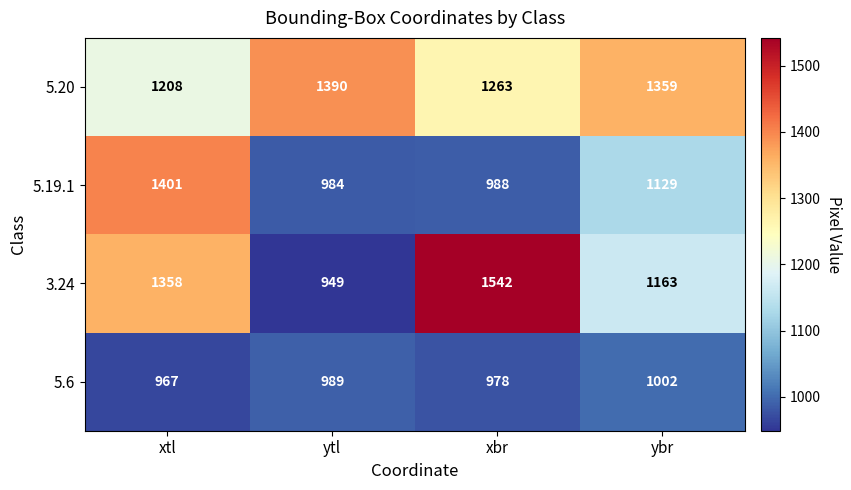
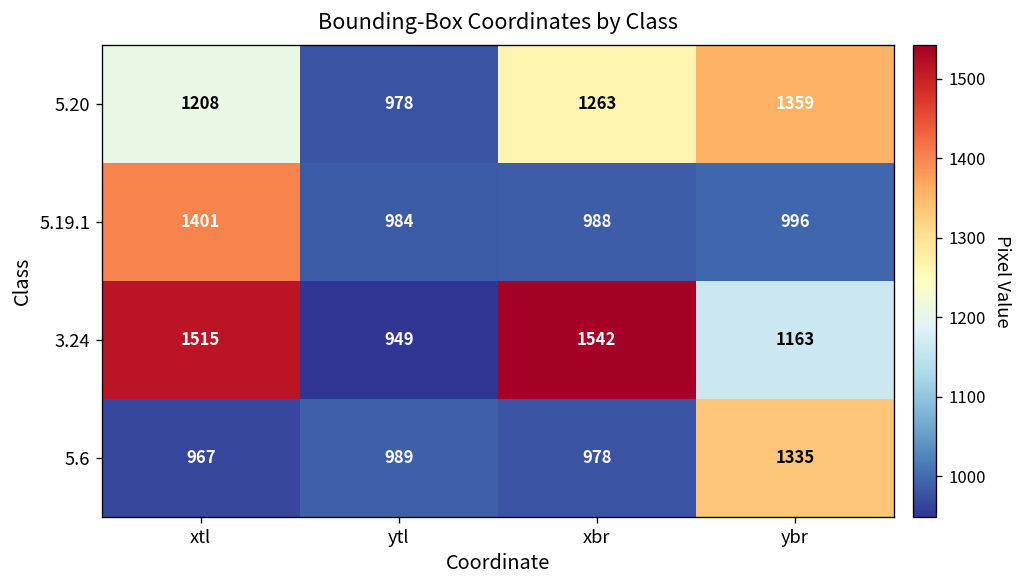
  {
    "5.20": {
      "xtl": 1208,
-     "ytl": 1390,
+     "ytl": 978,
      "xbr": 1263,
      "ybr": 1359
    },
    "5.19.1": {
      "xtl": 1401,
      "ytl": 984,
      "xbr": 988,
-     "ybr": 1129
+     "ybr": 996
    },
    "3.24": {
-     "xtl": 1358,
+     "xtl": 1515,
      "ytl": 949,
      "xbr": 1542,
      "ybr": 1163
    },
    "5.6": {
      "xtl": 967,
      "ytl": 989,
      "xbr": 978,
-     "ybr": 1002
+     "ybr": 1335
    }
  }
